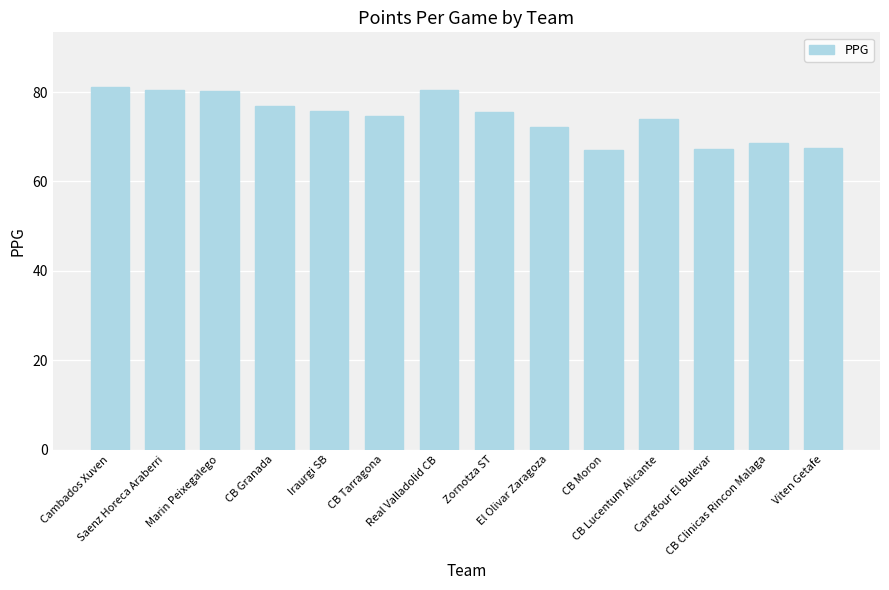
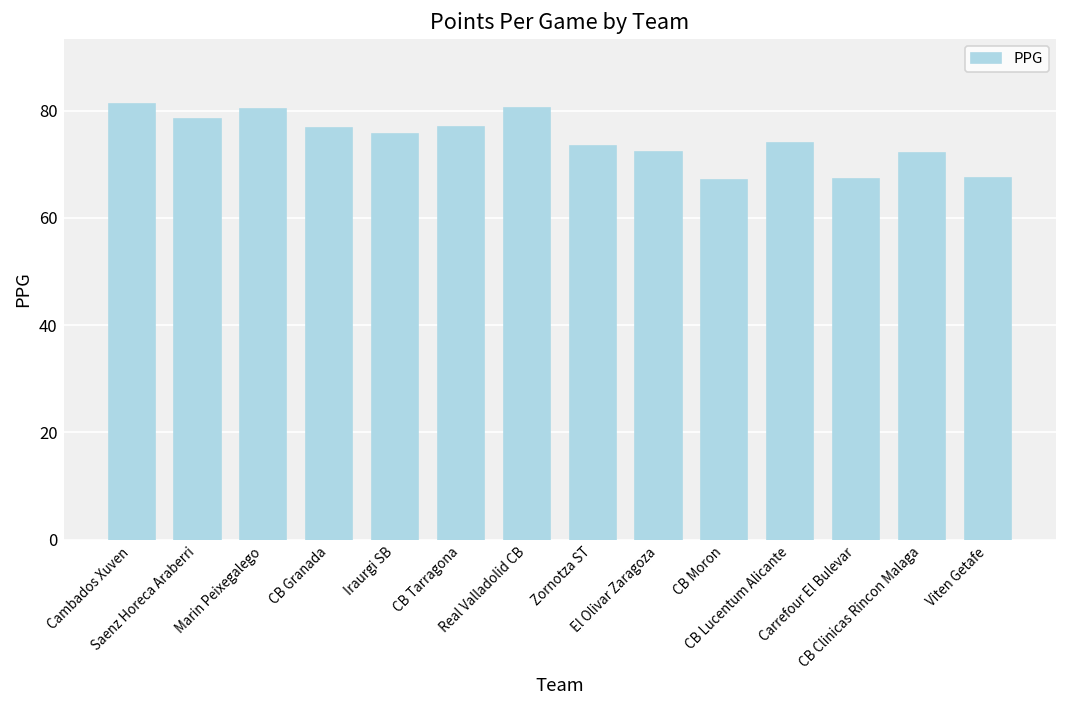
  {
    "Cambados Xuven": 81,
-   "Saenz Horeca Araberri": 81,
+   "Saenz Horeca Araberri": 78,
    "Marin Peixegalego": 80,
    "CB Granada": 77,
    "Iraurgi SB": 76,
-   "CB Tarragona": 75,
+   "CB Tarragona": 77,
    "Real Valladolid CB": 80,
-   "Zornotza ST": 76,
+   "Zornotza ST": 73,
    "El Olivar Zaragoza": 72,
    "CB Moron": 67,
    "CB Lucentum Alicante": 74,
    "Carrefour El Bulevar": 67,
-   "CB Clinicas Rincon Malaga": 69,
+   "CB Clinicas Rincon Malaga": 72,
    "Viten Getafe": 68
  }
